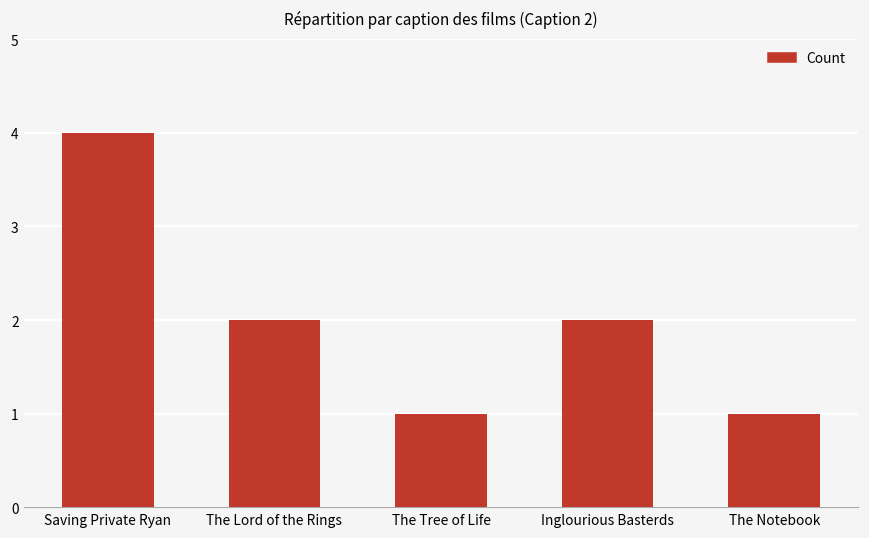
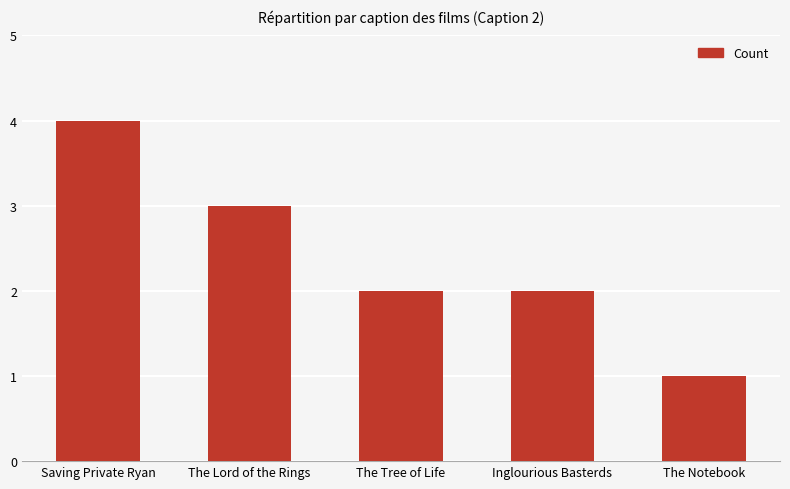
  {
    "Saving Private Ryan": 4,
-   "The Lord of the Rings": 2,
-   "The Tree of Life": 1,
+   "The Lord of the Rings": 3,
+   "The Tree of Life": 2,
    "Inglourious Basterds": 2,
    "The Notebook": 1
  }
